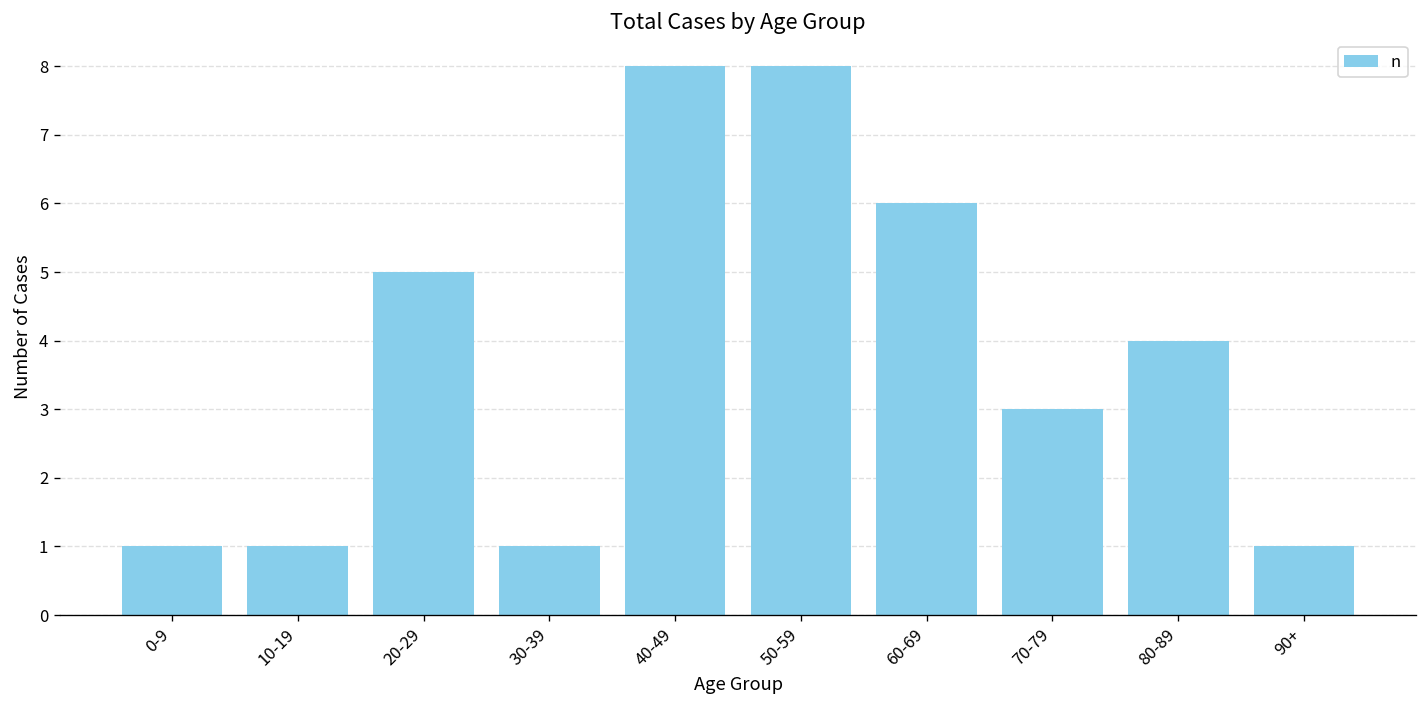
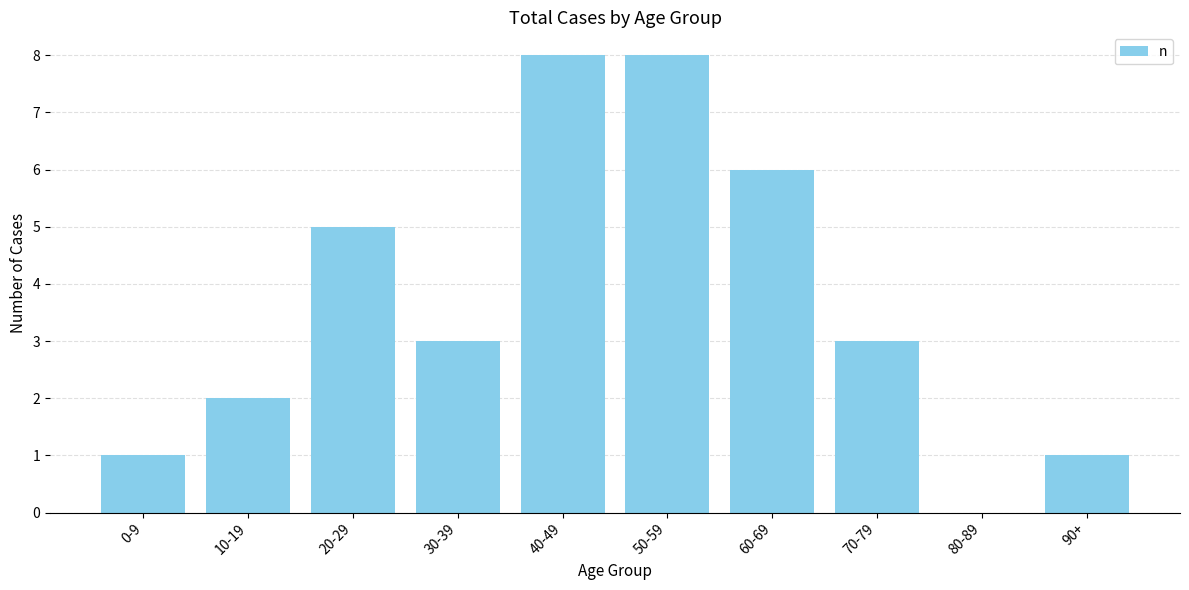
  {
    "0-9": 1,
-   "10-19": 1,
+   "10-19": 2,
    "20-29": 5,
-   "30-39": 1,
+   "30-39": 3,
    "40-49": 8,
    "50-59": 8,
    "60-69": 6,
    "70-79": 3,
-   "80-89": 4,
+   "80-89": 0,
    "90+": 1
  }
